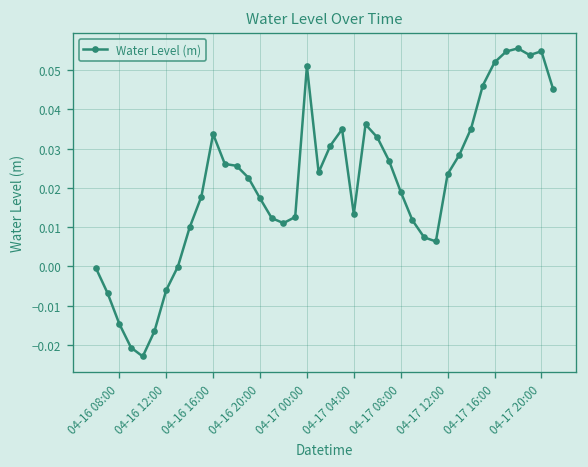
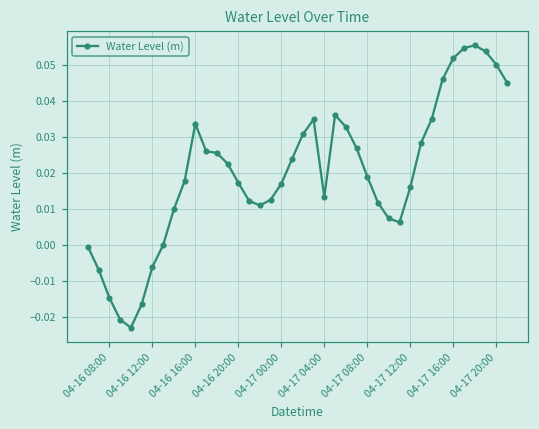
  {
    "04-16 08:00": -0.015,
    "04-16 12:00": -0.006,
    "04-16 16:00": 0.034,
    "04-16 20:00": 0.017,
-   "04-17 00:00": 0.051,
+   "04-17 00:00": 0.017,
    "04-17 04:00": 0.013,
    "04-17 08:00": 0.019,
-   "04-17 12:00": 0.023,
+   "04-17 12:00": 0.016,
    "04-17 16:00": 0.052,
-   "04-17 20:00": 0.055
+   "04-17 20:00": 0.050
  }
